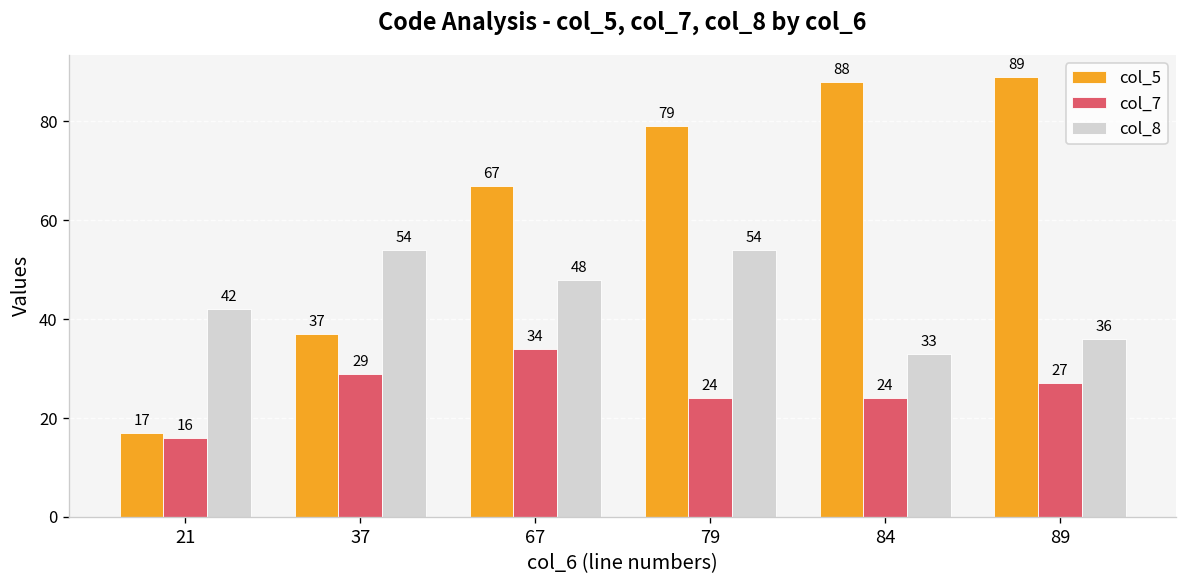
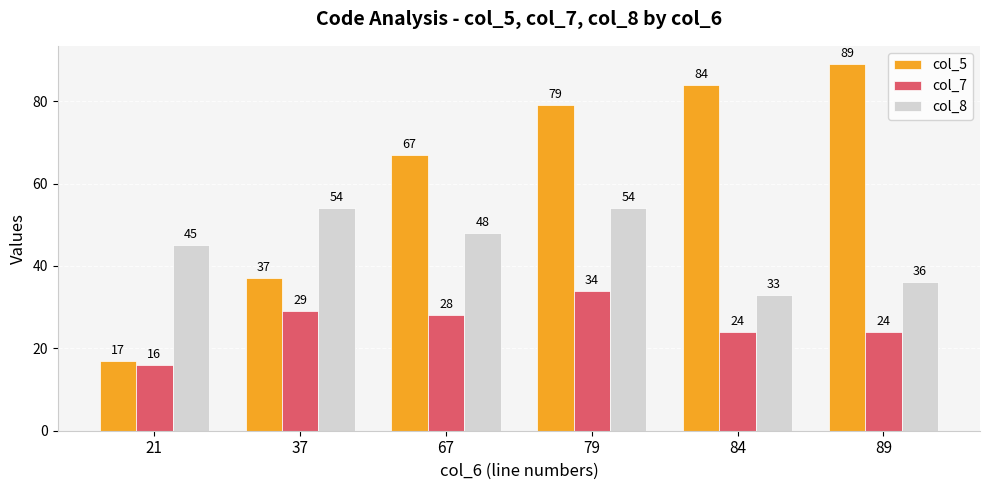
  {
    "col_5": {
      "21": 17,
      "37": 37,
      "67": 67,
      "79": 79,
-     "84": 88,
+     "84": 84,
      "89": 89
    },
    "col_7": {
      "21": 16,
      "37": 29,
-     "67": 34,
-     "79": 24,
+     "67": 28,
+     "79": 34,
      "84": 24,
-     "89": 27
+     "89": 24
    },
    "col_8": {
-     "21": 42,
+     "21": 45,
      "37": 54,
      "67": 48,
      "79": 54,
      "84": 33,
      "89": 36
    }
  }
